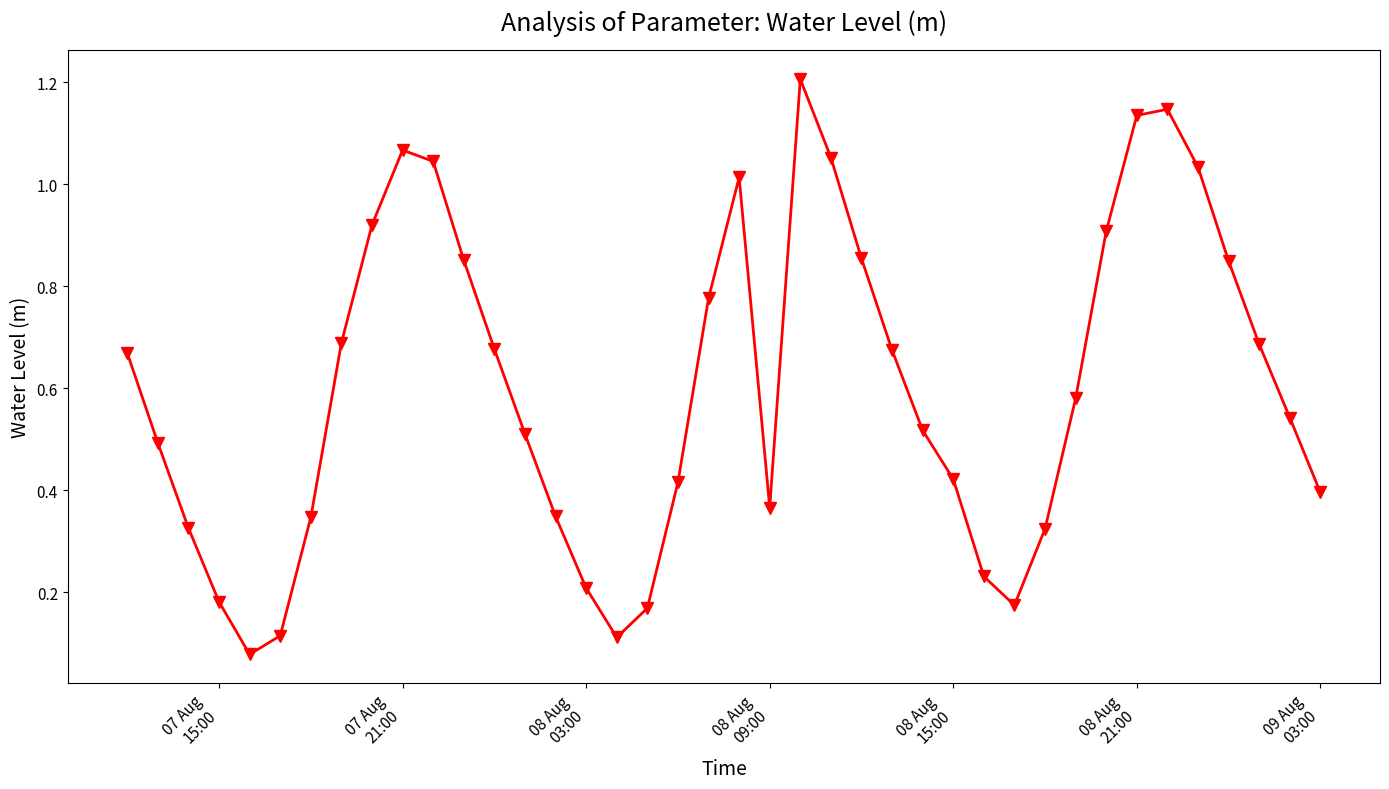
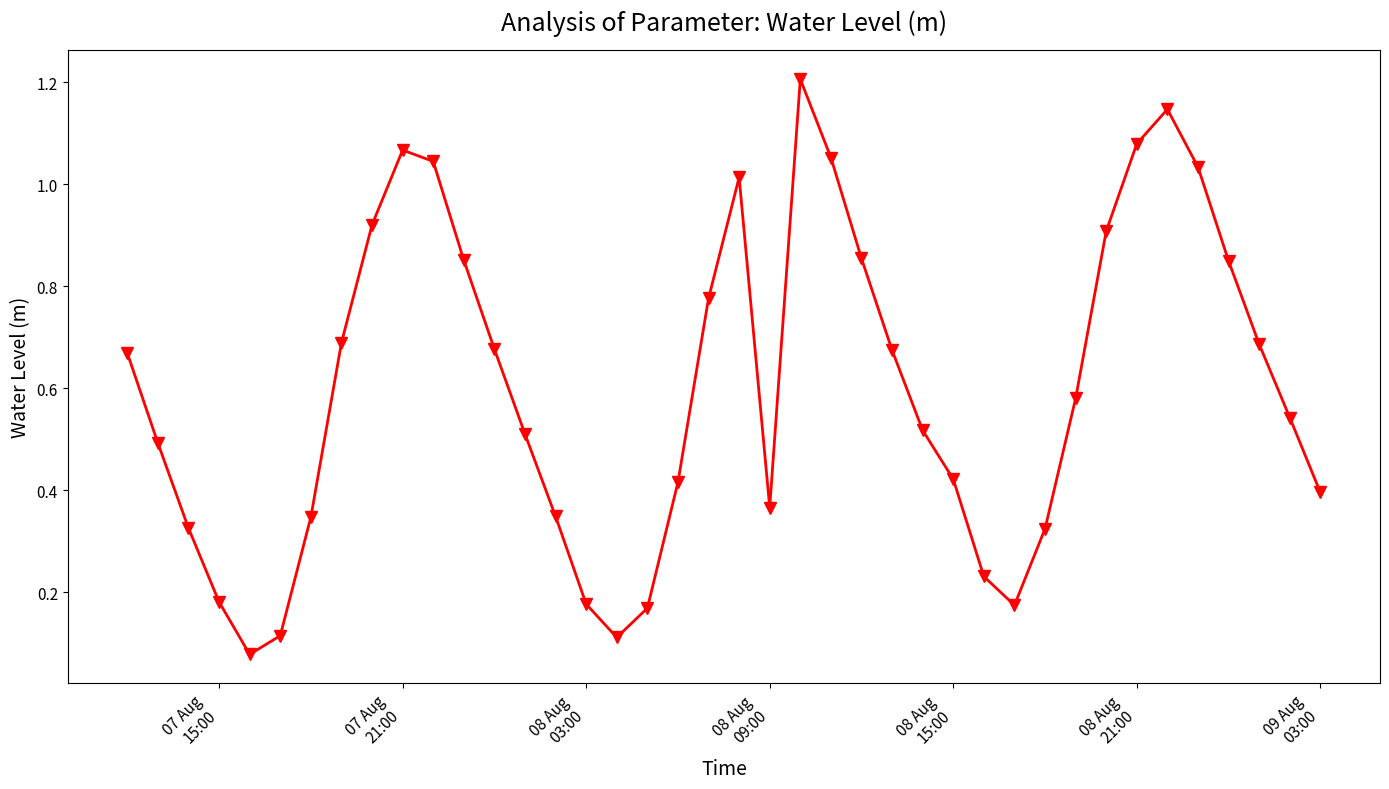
  {
    "07 Aug 15:00": 0.18,
    "07 Aug 21:00": 1.07,
-   "08 Aug 03:00": 0.21,
+   "08 Aug 03:00": 0.18,
    "08 Aug 09:00": 0.37,
    "08 Aug 15:00": 0.42,
-   "08 Aug 21:00": 1.13,
+   "08 Aug 21:00": 1.08,
    "09 Aug 03:00": 0.40
  }
